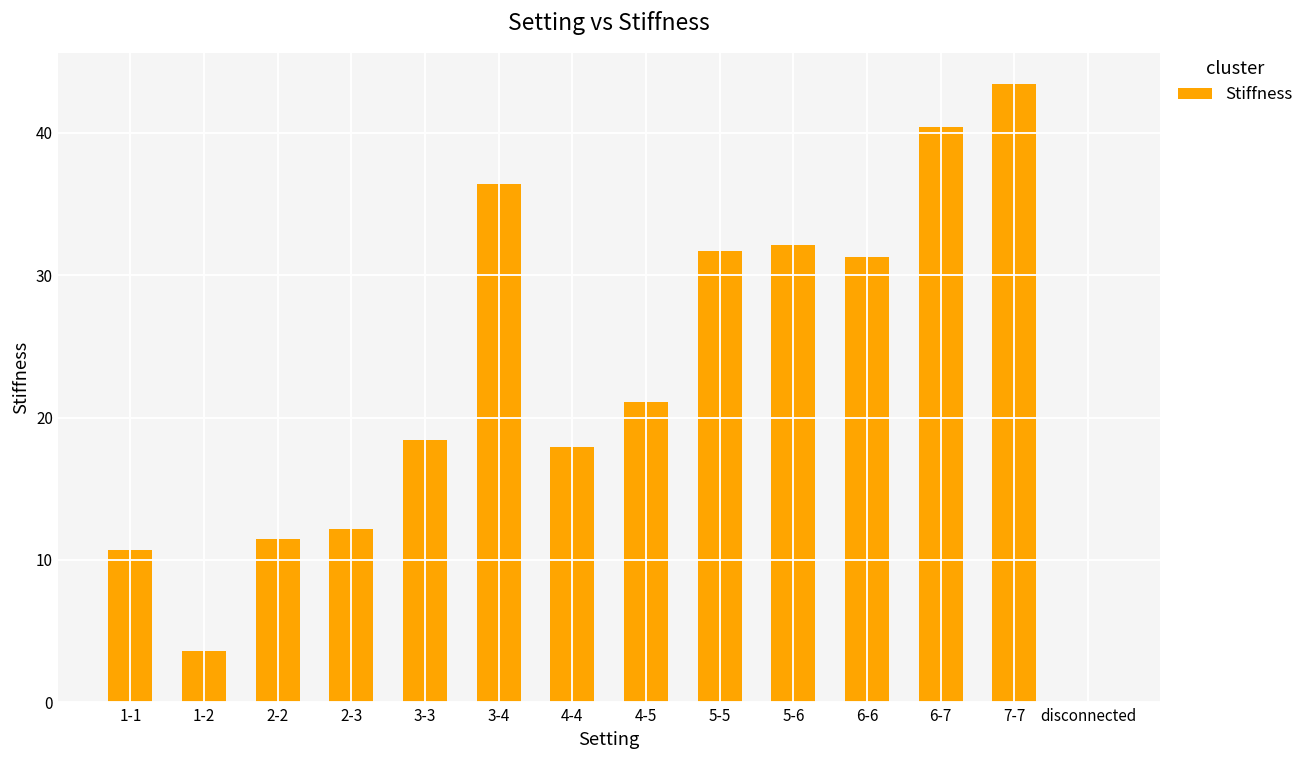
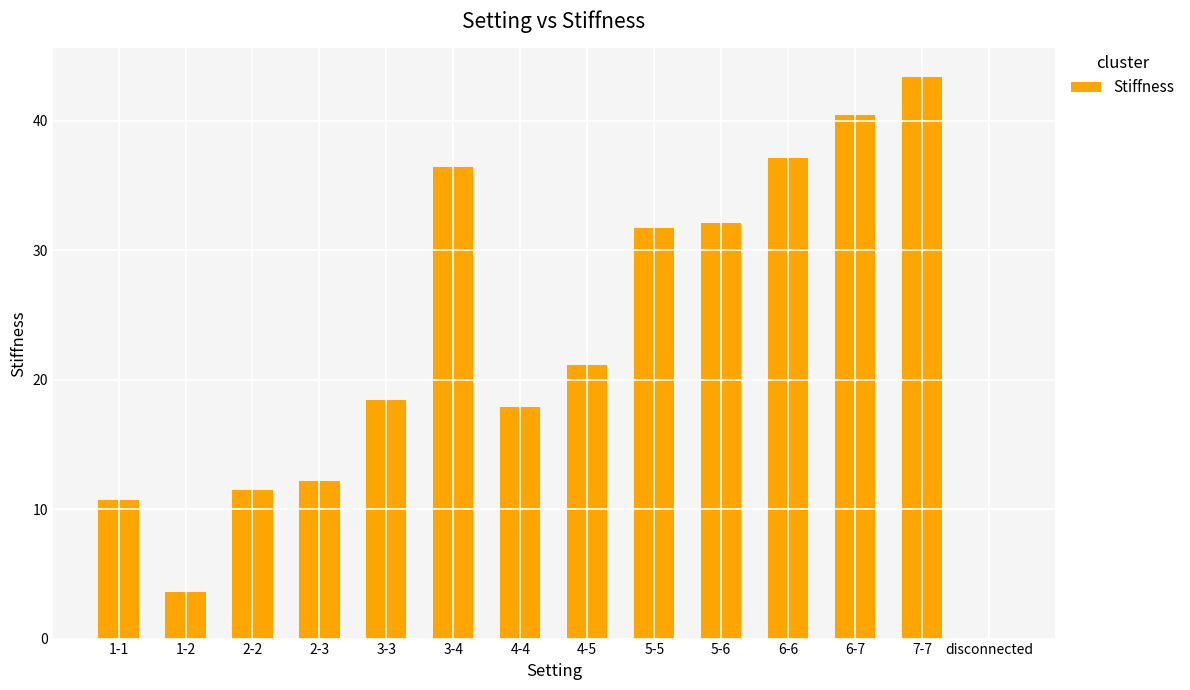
  {
    "1-1": 10.7,
    "1-2": 3.6,
    "2-2": 11.5,
    "2-3": 12.2,
    "3-3": 18.4,
    "3-4": 36.4,
    "4-4": 17.9,
    "4-5": 21.1,
    "5-5": 31.7,
    "5-6": 32.1,
-   "6-6": 31.3,
+   "6-6": 37.1,
    "6-7": 40.4,
    "7-7": 43.4
  }
